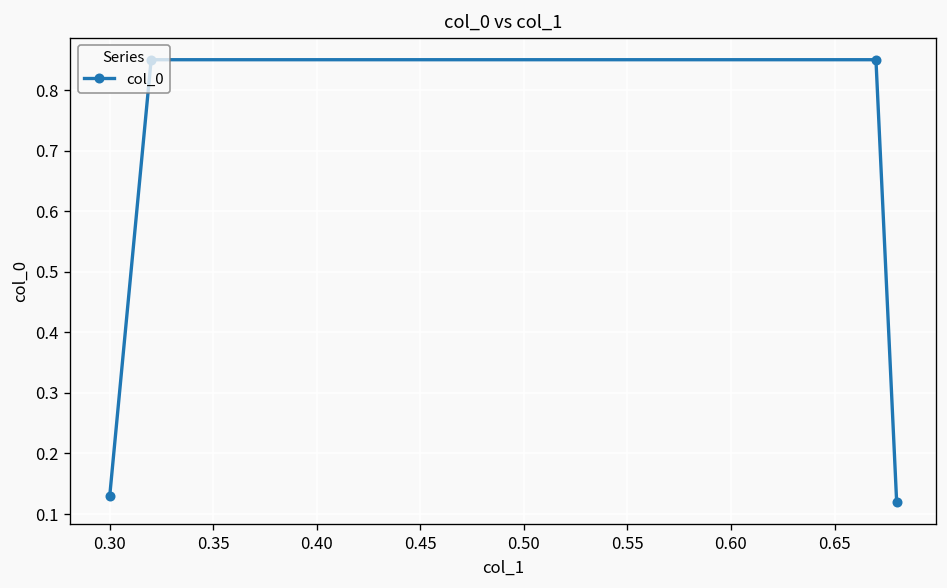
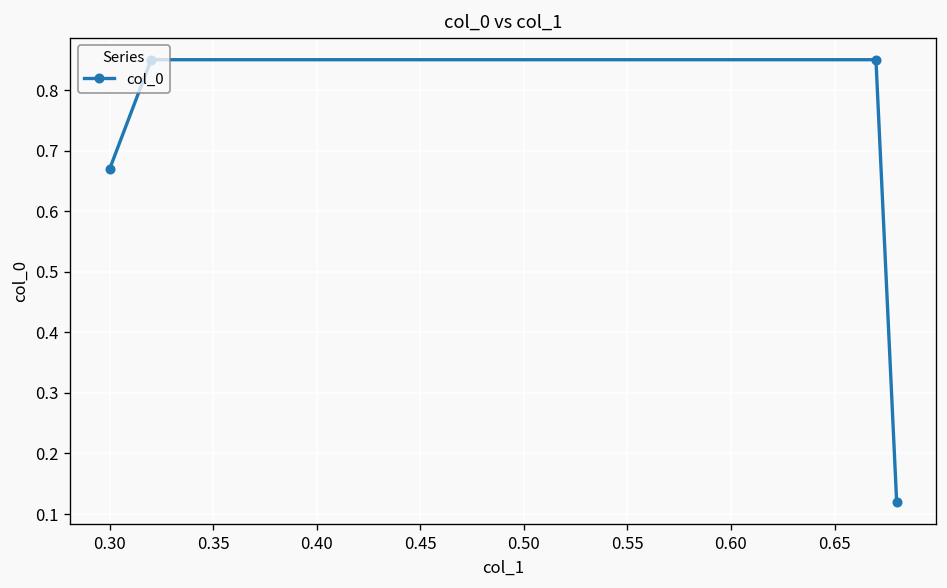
  {
-   "0.30": 0.13
+   "0.30": 0.67
  }
